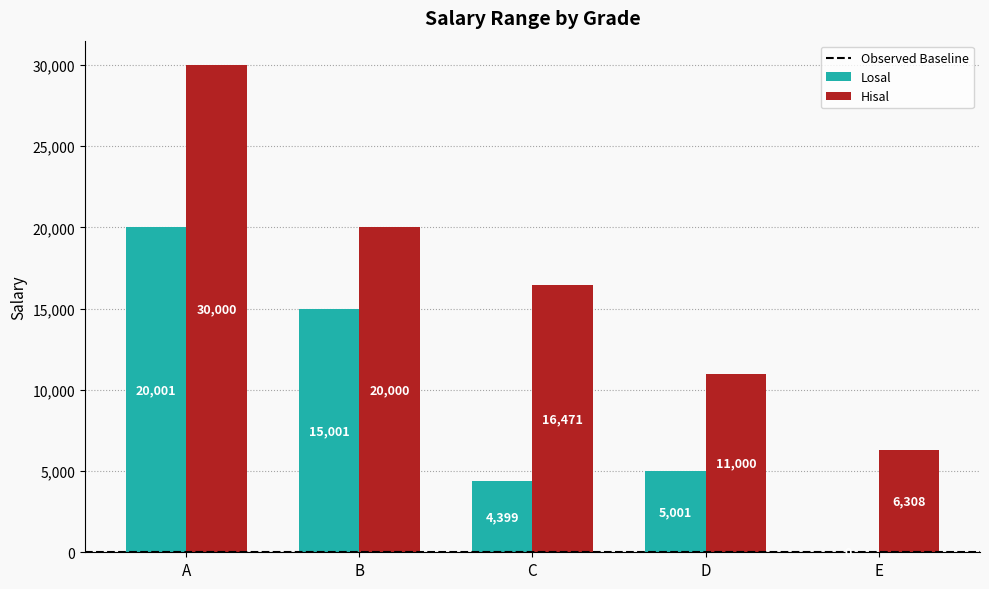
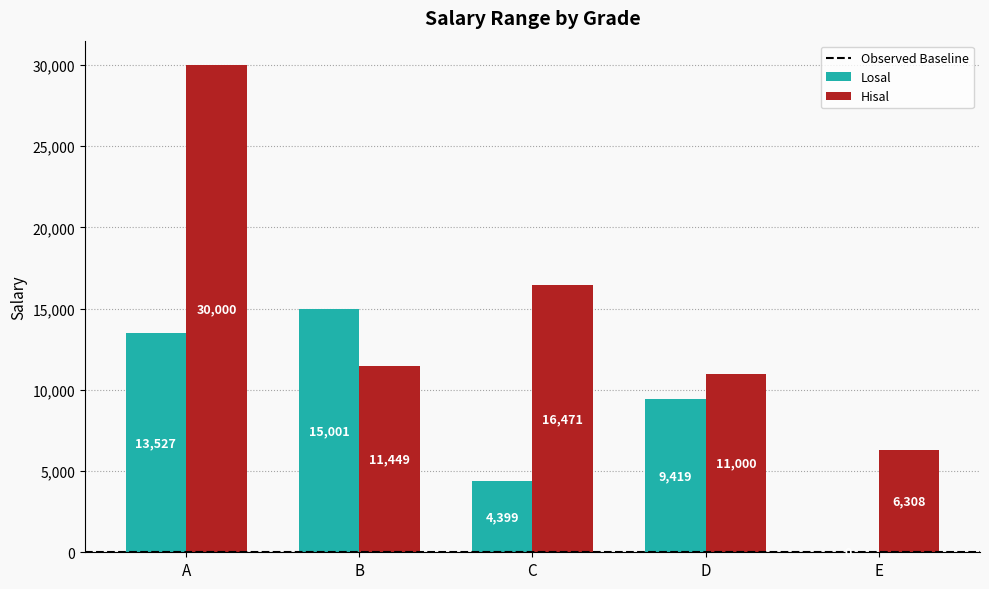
  {
    "Losal": {
-     "A": "20,001",
+     "A": "13,527",
      "B": "15,001",
      "C": "4,399",
-     "D": "5,001"
+     "D": "9,419"
    },
    "Hisal": {
      "A": "30,000",
-     "B": "20,000",
+     "B": "11,449",
      "C": "16,471",
      "D": "11,000",
      "E": "6,308"
    }
  }
